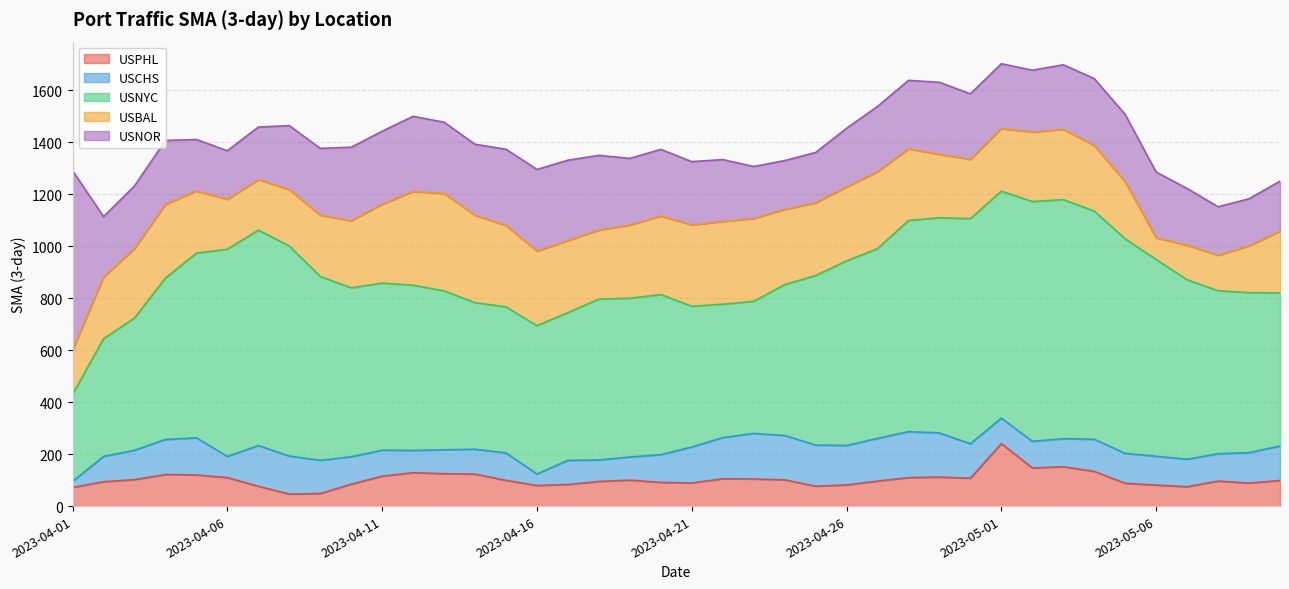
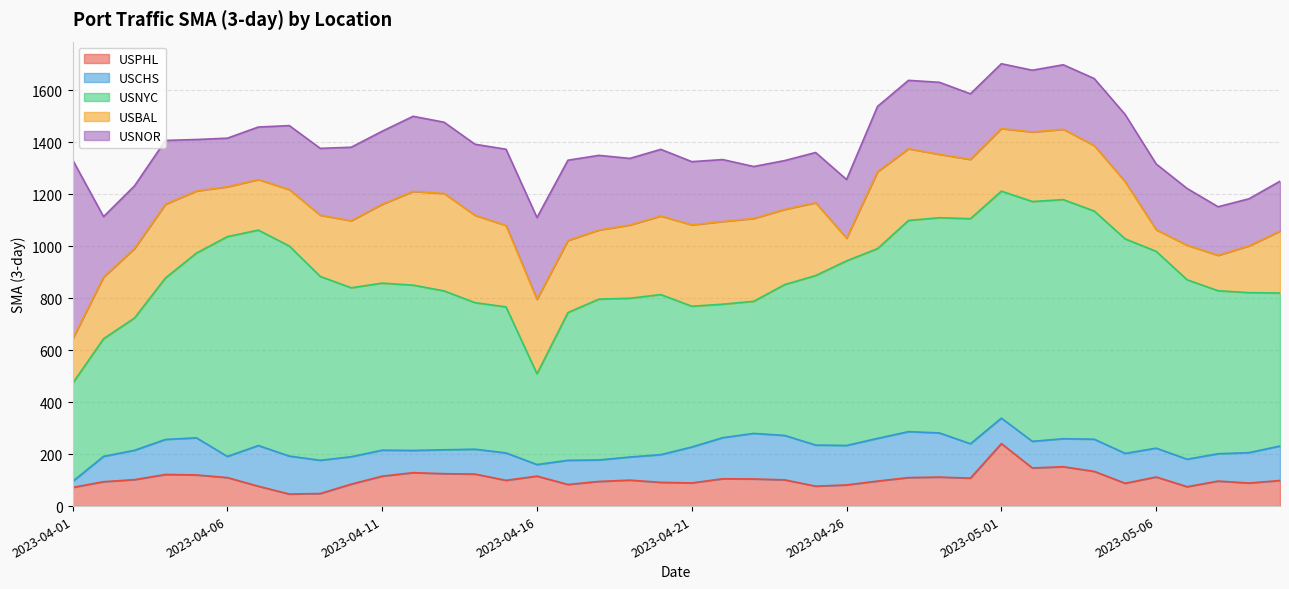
  {
    "USPHL": {
      "2023-04-01": 70,
      "2023-04-06": 110,
      "2023-04-11": 120,
-     "2023-04-16": 80,
+     "2023-04-16": 120,
      "2023-04-21": 90,
      "2023-04-26": 80,
      "2023-05-01": 240,
-     "2023-05-06": 80
+     "2023-05-06": 110
    },
    "USCHS": {
      "2023-04-01": 20,
      "2023-04-06": 80,
      "2023-04-11": 100,
      "2023-04-16": 40,
      "2023-04-21": 140,
      "2023-04-26": 150,
      "2023-05-01": 100,
      "2023-05-06": 110
    },
    "USNYC": {
-     "2023-04-01": 340,
-     "2023-04-06": 800,
+     "2023-04-01": 380,
+     "2023-04-06": 850,
      "2023-04-11": 640,
-     "2023-04-16": 570,
+     "2023-04-16": 350,
      "2023-04-21": 540,
      "2023-04-26": 710,
      "2023-05-01": 870,
      "2023-05-06": 760
    },
    "USBAL": {
      "2023-04-01": 170,
      "2023-04-06": 190,
      "2023-04-11": 300,
      "2023-04-16": 290,
      "2023-04-21": 310,
-     "2023-04-26": 280,
+     "2023-04-26": 90,
      "2023-05-01": 240,
      "2023-05-06": 80
    },
    "USNOR": {
      "2023-04-01": 690,
      "2023-04-06": 190,
      "2023-04-11": 280,
      "2023-04-16": 310,
      "2023-04-21": 240,
      "2023-04-26": 230,
      "2023-05-01": 250,
      "2023-05-06": 250
    }
  }
